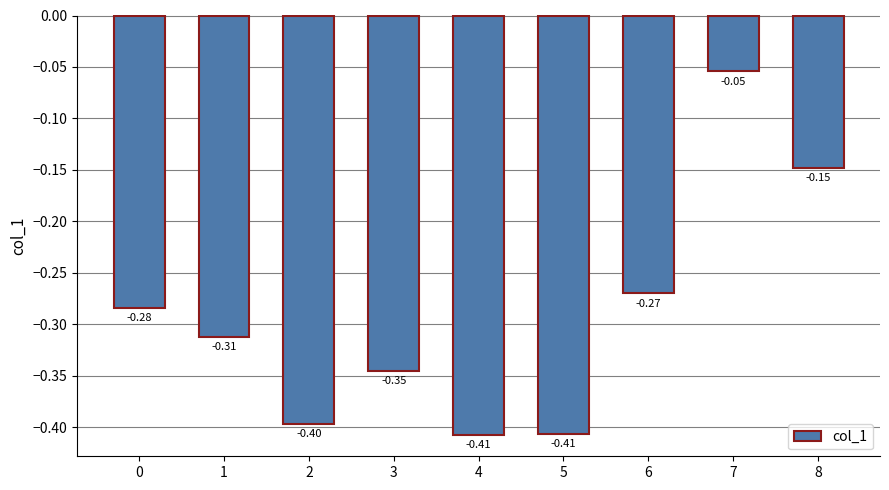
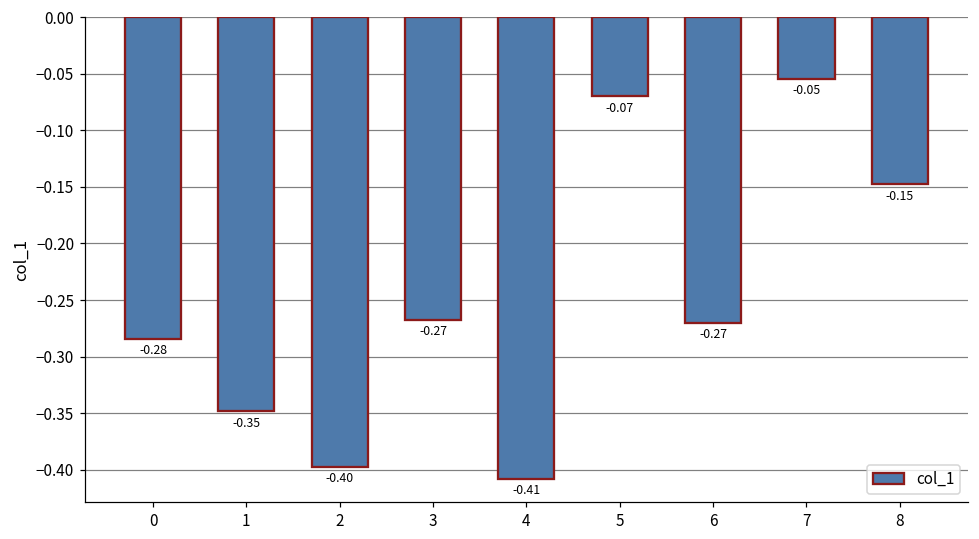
  {
    "0": -0.28,
-   "1": -0.31,
+   "1": -0.35,
    "2": -0.40,
-   "3": -0.35,
+   "3": -0.27,
    "4": -0.41,
-   "5": -0.41,
+   "5": -0.07,
    "6": -0.27,
    "7": -0.05,
    "8": -0.15
  }
